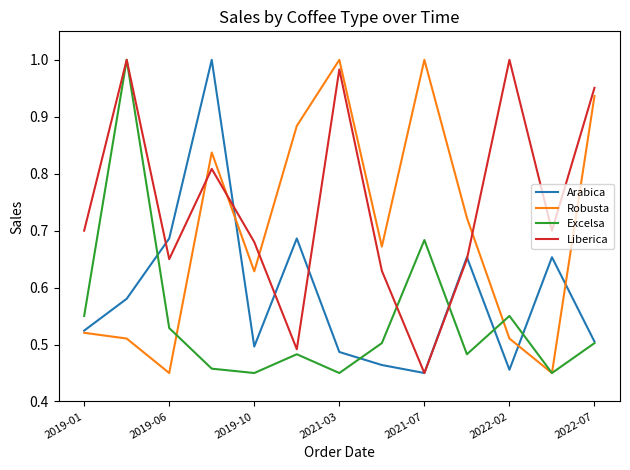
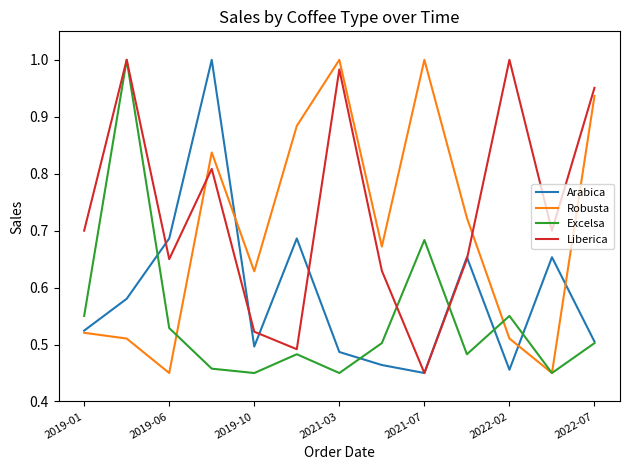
  {
    "Arabica": {
      "2019-06": 0.69,
      "2019-10": 0.50,
      "2021-03": 0.49,
      "2022-02": 0.46
    },
    "Robusta": {
      "2019-06": 0.45,
      "2019-10": 0.63,
      "2021-03": 1.00,
      "2021-07": 1.00,
      "2022-02": 0.51,
      "2022-07": 0.94
    },
    "Excelsa": {
      "2019-01": 0.55,
      "2019-06": 0.53,
      "2019-10": 0.45,
      "2021-03": 0.45,
      "2021-07": 0.68,
      "2022-02": 0.55
    },
    "Liberica": {
      "2019-01": 0.70,
      "2019-06": 0.65,
-     "2019-10": 0.68,
+     "2019-10": 0.52,
      "2021-03": 0.98,
      "2022-02": 1.00,
      "2022-07": 0.95
    }
  }
